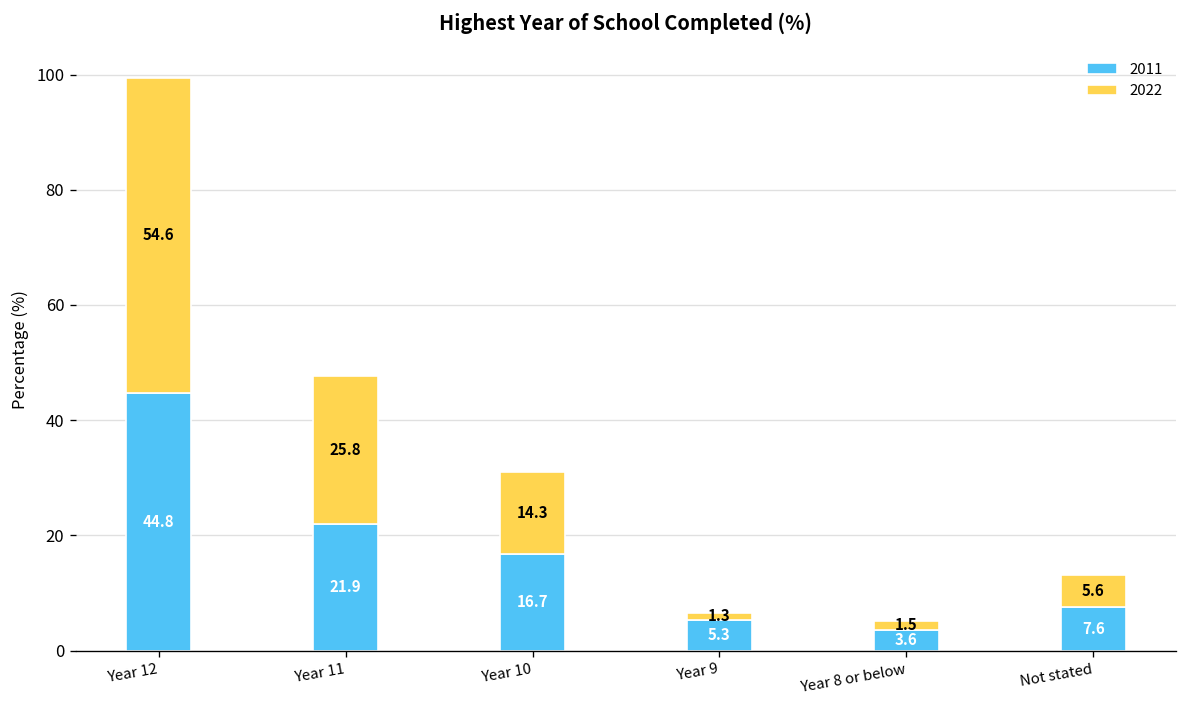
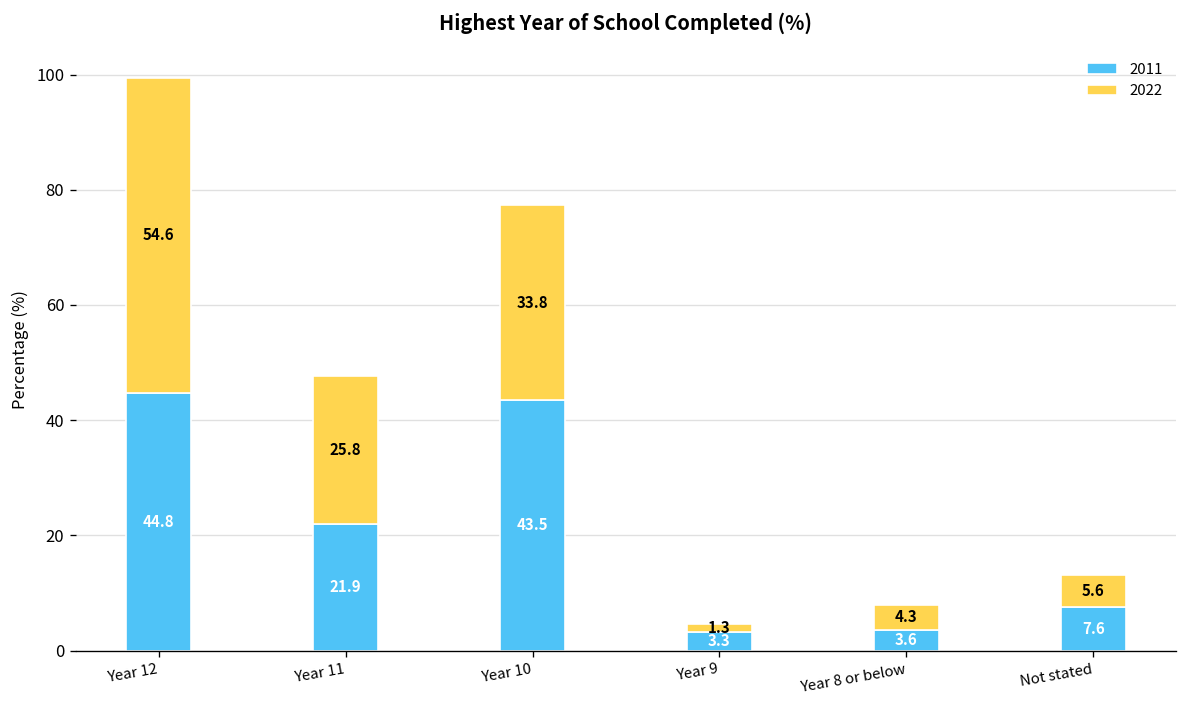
  {
    "2011": {
      "Year 12": 44.8,
      "Year 11": 21.9,
-     "Year 10": 16.7,
-     "Year 9": 5.3,
+     "Year 10": 43.5,
+     "Year 9": 3.3,
      "Year 8 or below": 3.6,
      "Not stated": 7.6
    },
    "2022": {
      "Year 12": 54.6,
      "Year 11": 25.8,
-     "Year 10": 14.3,
+     "Year 10": 33.8,
      "Year 9": 1.3,
-     "Year 8 or below": 1.5,
+     "Year 8 or below": 4.3,
      "Not stated": 5.6
    }
  }
